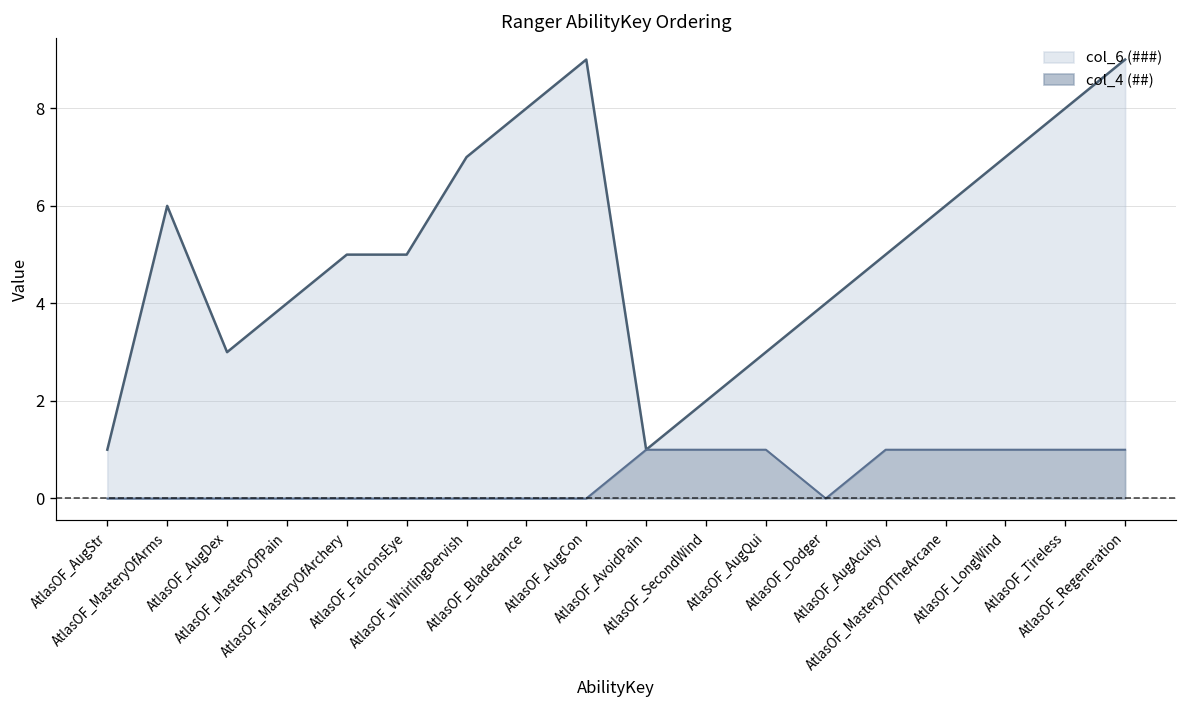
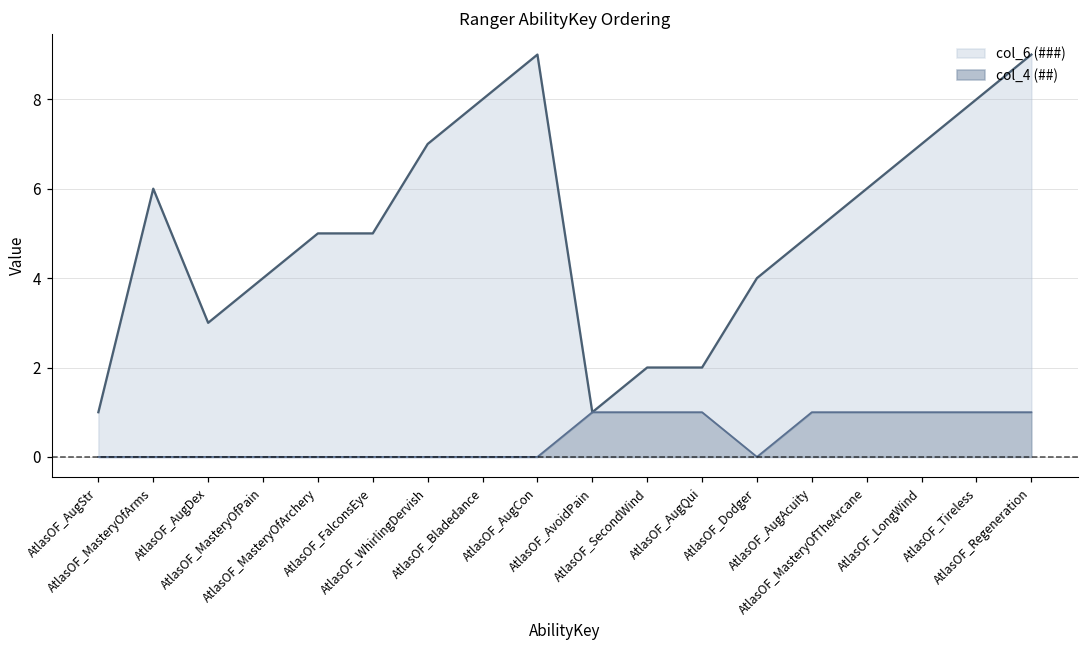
  {
    "col_6 (###)": {
      "AtlasOF_AugStr": 1,
      "AtlasOF_MasteryOfArms": 6,
      "AtlasOF_AugDex": 3,
      "AtlasOF_MasteryOfPain": 4,
      "AtlasOF_MasteryOfArchery": 5,
      "AtlasOF_FalconsEye": 5,
      "AtlasOF_WhirlingDervish": 7,
      "AtlasOF_Bladedance": 8,
      "AtlasOF_AugCon": 9,
      "AtlasOF_SecondWind": 2,
-     "AtlasOF_AugQui": 3,
+     "AtlasOF_AugQui": 2,
      "AtlasOF_Dodger": 4,
      "AtlasOF_AugAcuity": 5,
      "AtlasOF_MasteryOfTheArcane": 6,
      "AtlasOF_LongWind": 7,
      "AtlasOF_Tireless": 8,
      "AtlasOF_Regeneration": 9
    },
    "col_4 (##)": {
      "AtlasOF_AugStr": 0,
      "AtlasOF_MasteryOfArms": 0,
      "AtlasOF_AugDex": 0,
      "AtlasOF_MasteryOfPain": 0,
      "AtlasOF_MasteryOfArchery": 0,
      "AtlasOF_FalconsEye": 0,
      "AtlasOF_WhirlingDervish": 0,
      "AtlasOF_Bladedance": 0,
      "AtlasOF_AugCon": 0,
      "AtlasOF_SecondWind": 1,
      "AtlasOF_AugQui": 1,
      "AtlasOF_Dodger": 0,
      "AtlasOF_AugAcuity": 1,
      "AtlasOF_MasteryOfTheArcane": 1,
      "AtlasOF_LongWind": 1,
      "AtlasOF_Tireless": 1,
      "AtlasOF_Regeneration": 1
    }
  }
